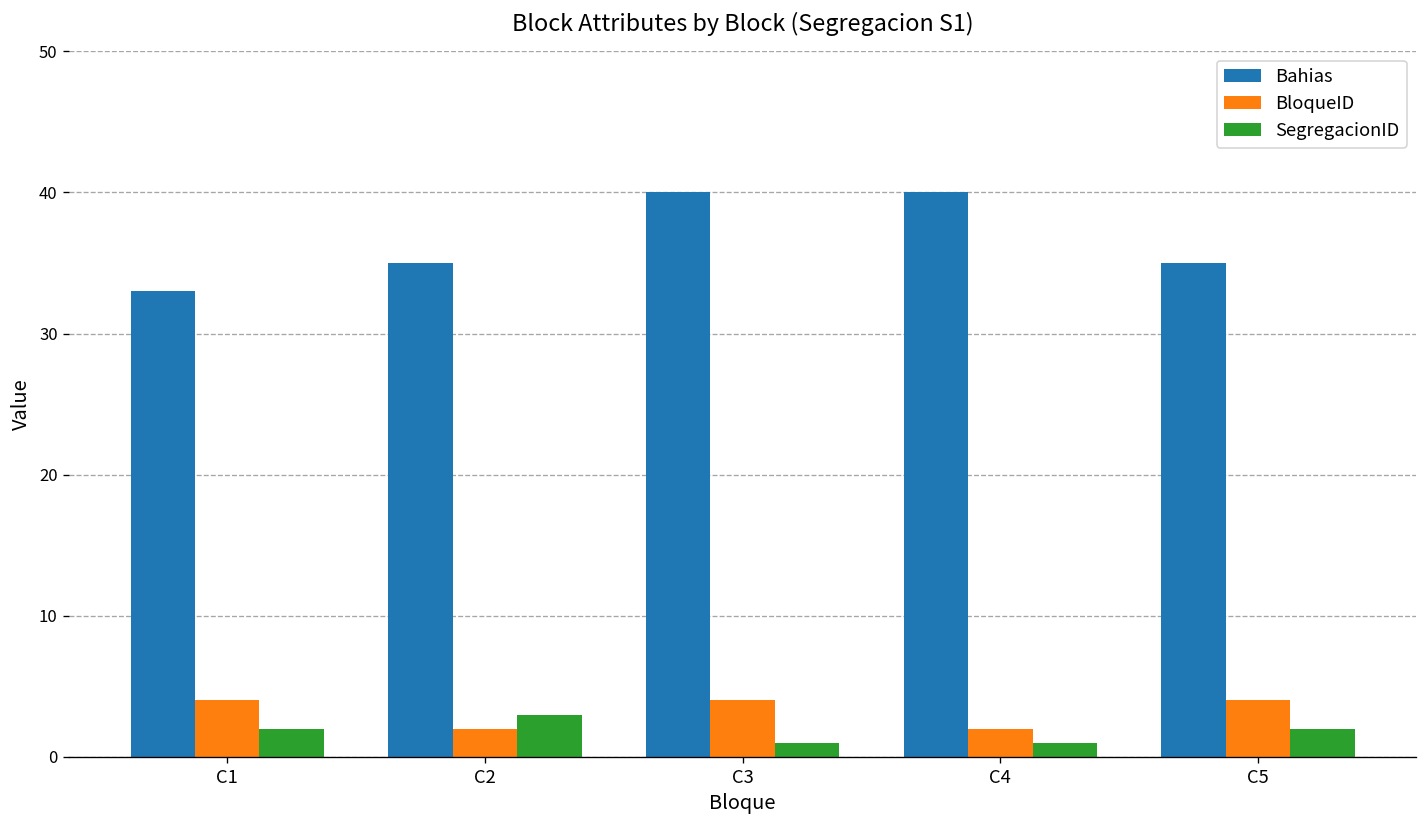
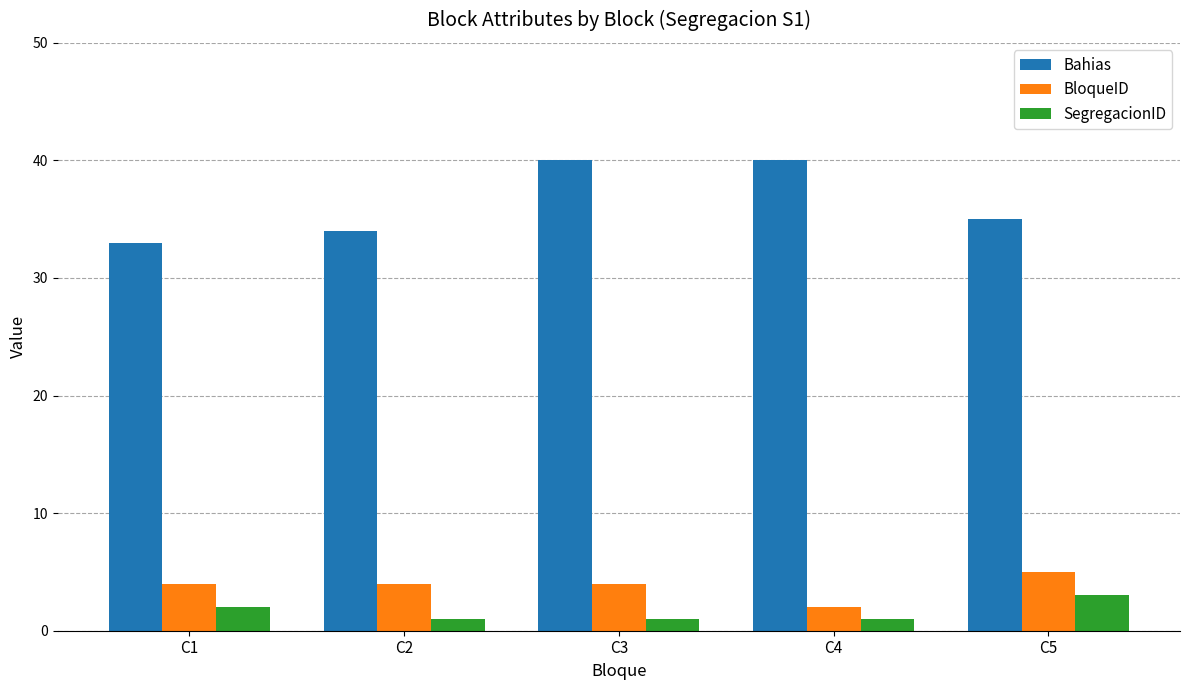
  {
    "Bahias": {
      "C1": 33,
-     "C2": 35,
+     "C2": 34,
      "C3": 40,
      "C4": 40,
      "C5": 35
    },
    "BloqueID": {
      "C1": 4,
-     "C2": 2,
+     "C2": 4,
      "C3": 4,
      "C4": 2,
-     "C5": 4
+     "C5": 5
    },
    "SegregacionID": {
      "C1": 2,
-     "C2": 3,
+     "C2": 1,
      "C3": 1,
      "C4": 1,
-     "C5": 2
+     "C5": 3
    }
  }
